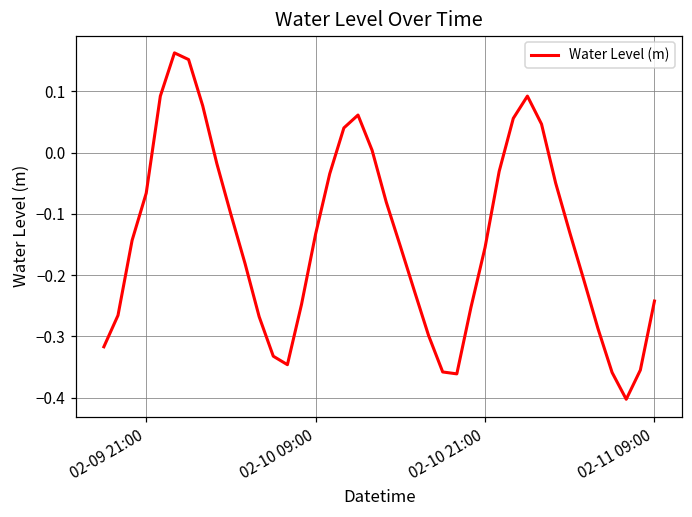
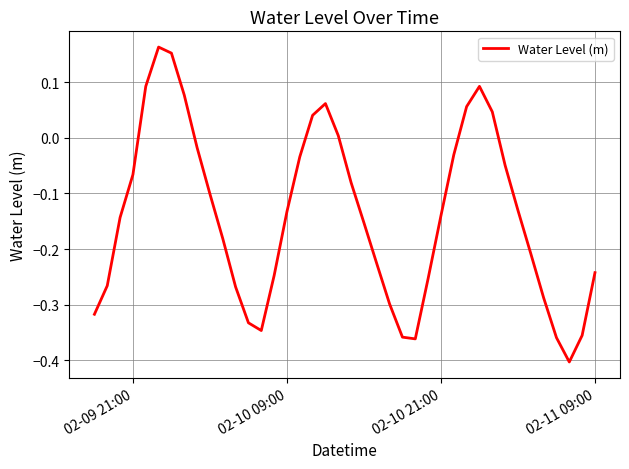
  {
    "02-09 21:00": -0.07,
    "02-10 09:00": -0.13,
-   "02-10 21:00": -0.15,
+   "02-10 21:00": -0.14,
    "02-11 09:00": -0.24
  }
